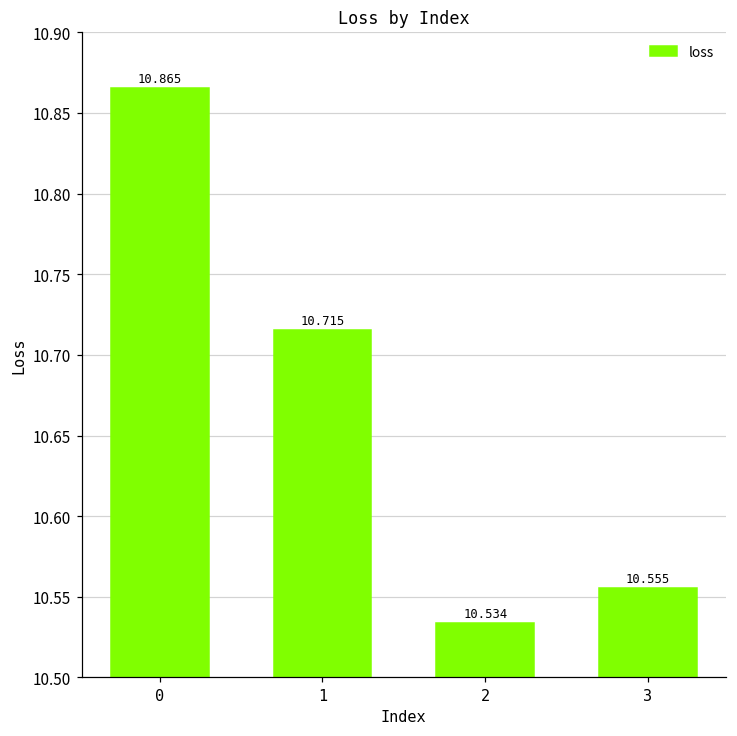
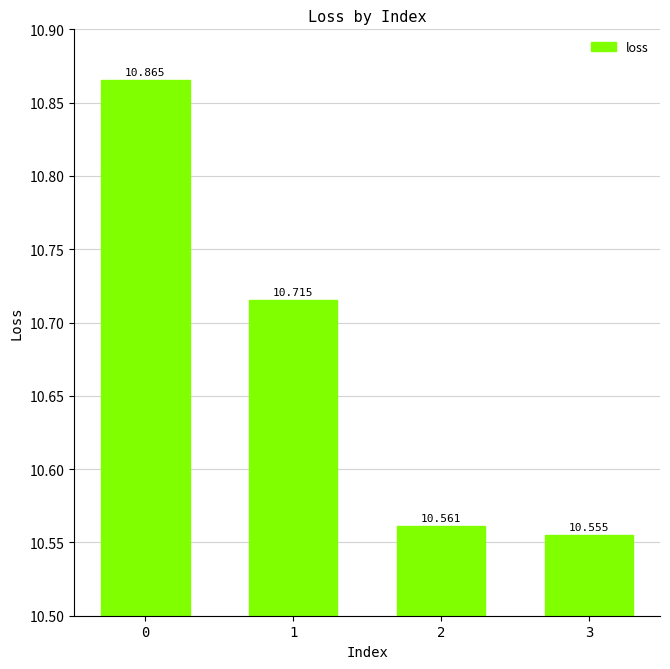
  {
    "0": 10.865,
    "1": 10.715,
-   "2": 10.534,
+   "2": 10.561,
    "3": 10.555
  }
